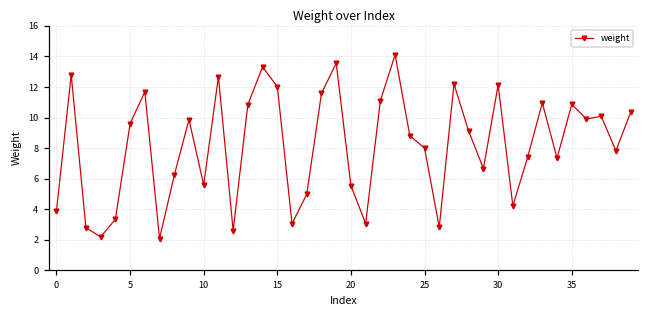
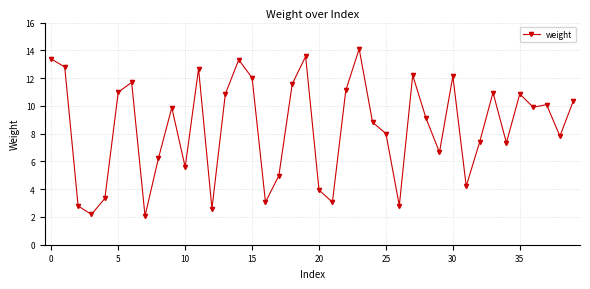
  {
-   "0": 3.9,
-   "5": 9.6,
+   "0": 13.4,
+   "5": 11.0,
    "10": 5.6,
    "15": 12.0,
-   "20": 5.5,
+   "20": 3.9,
    "25": 8.0,
    "30": 12.1,
    "35": 10.9
  }
